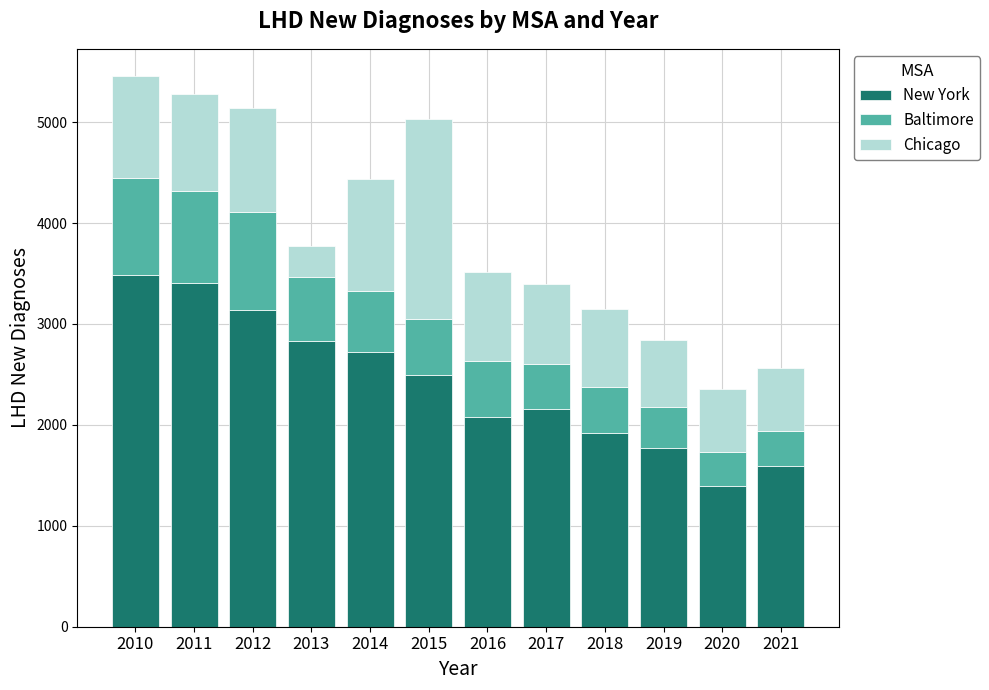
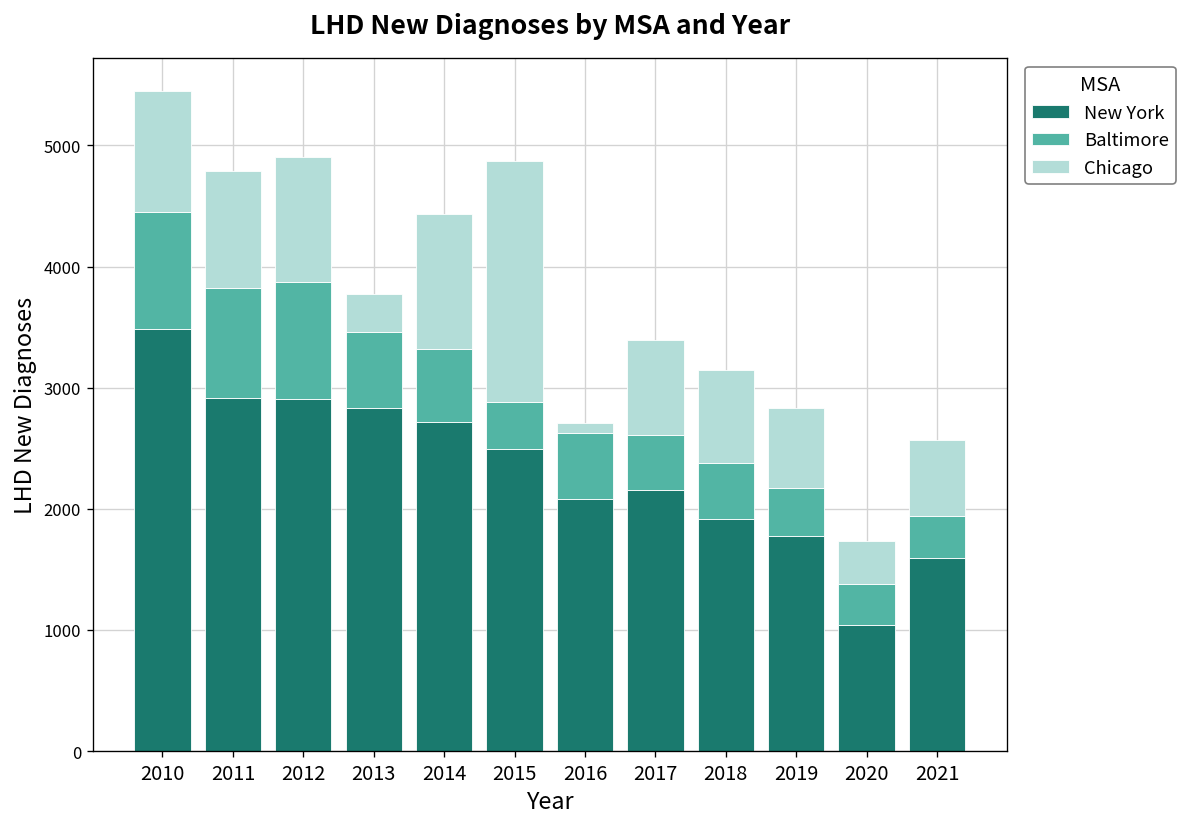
  {
    "New York": {
      "2010": 3480,
-     "2011": 3400,
-     "2012": 3140,
+     "2011": 2910,
+     "2012": 2910,
      "2013": 2830,
      "2014": 2720,
      "2015": 2490,
      "2016": 2080,
      "2017": 2160,
      "2018": 1920,
      "2019": 1770,
-     "2020": 1400,
+     "2020": 1040,
      "2021": 1590
    },
    "Baltimore": {
      "2010": 970,
      "2011": 910,
      "2012": 970,
      "2013": 630,
      "2014": 600,
-     "2015": 560,
+     "2015": 390,
      "2016": 550,
      "2017": 450,
      "2018": 460,
      "2019": 400,
      "2020": 340,
      "2021": 350
    },
    "Chicago": {
      "2010": 1010,
      "2011": 970,
      "2012": 1030,
      "2013": 310,
      "2014": 1110,
      "2015": 1980,
-     "2016": 890,
+     "2016": 80,
      "2017": 790,
      "2018": 770,
      "2019": 660,
-     "2020": 630,
+     "2020": 350,
      "2021": 620
    }
  }
